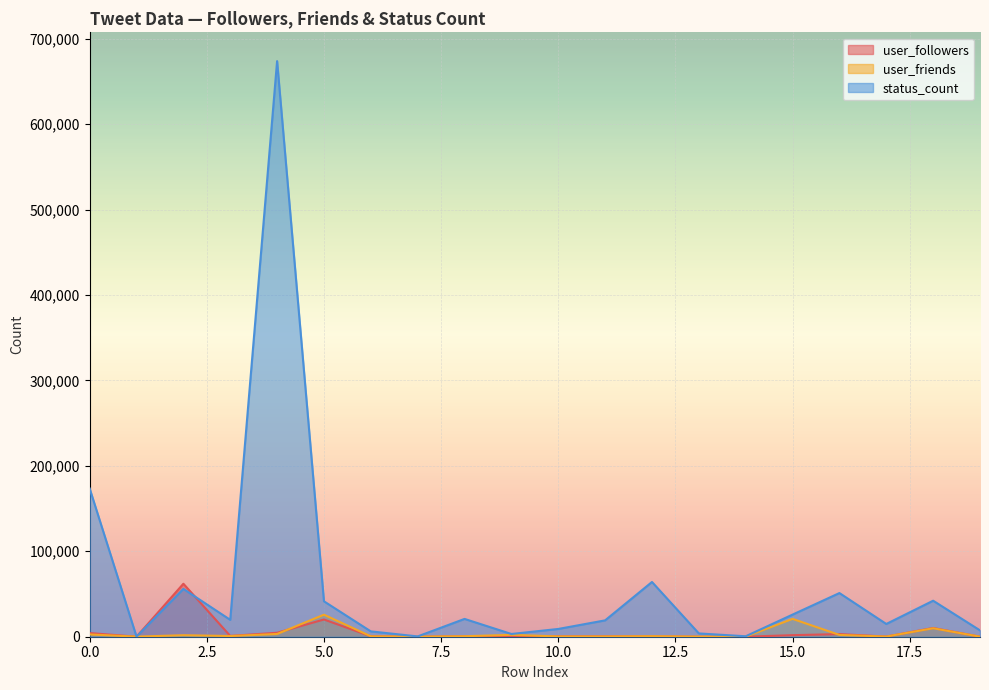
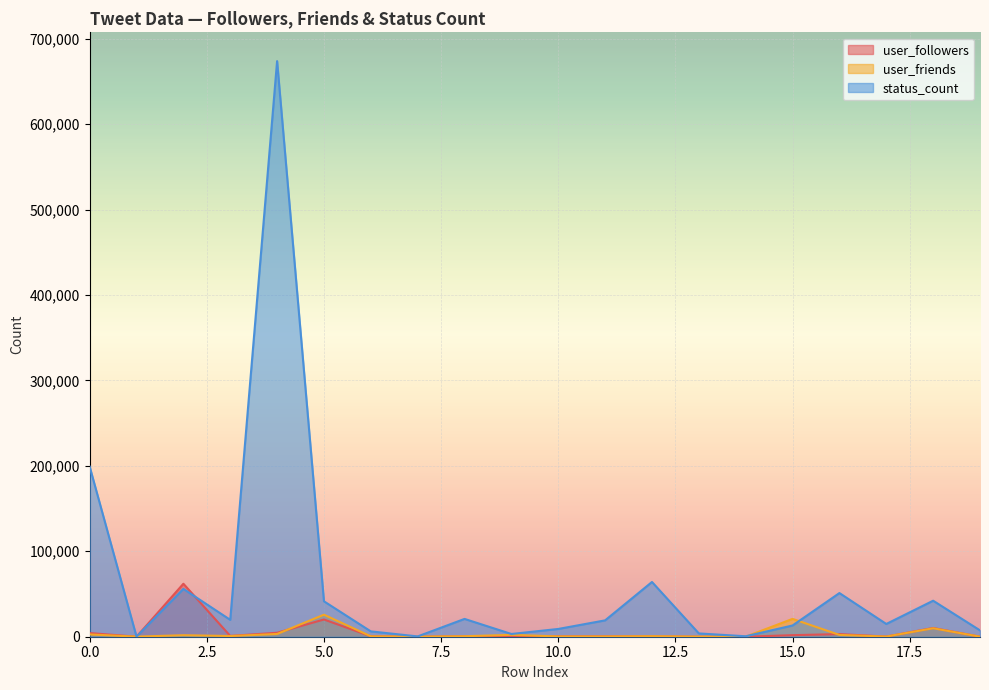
  {
    "user_followers": {
      "5.0": "20,000",
      "15.0": "0"
    },
    "user_friends": {
      "5.0": "30,000",
      "15.0": "20,000"
    },
    "status_count": {
-     "0.0": "170,000",
+     "0.0": "200,000",
      "5.0": "40,000",
      "10.0": "10,000",
-     "15.0": "30,000"
+     "15.0": "10,000"
    }
  }
